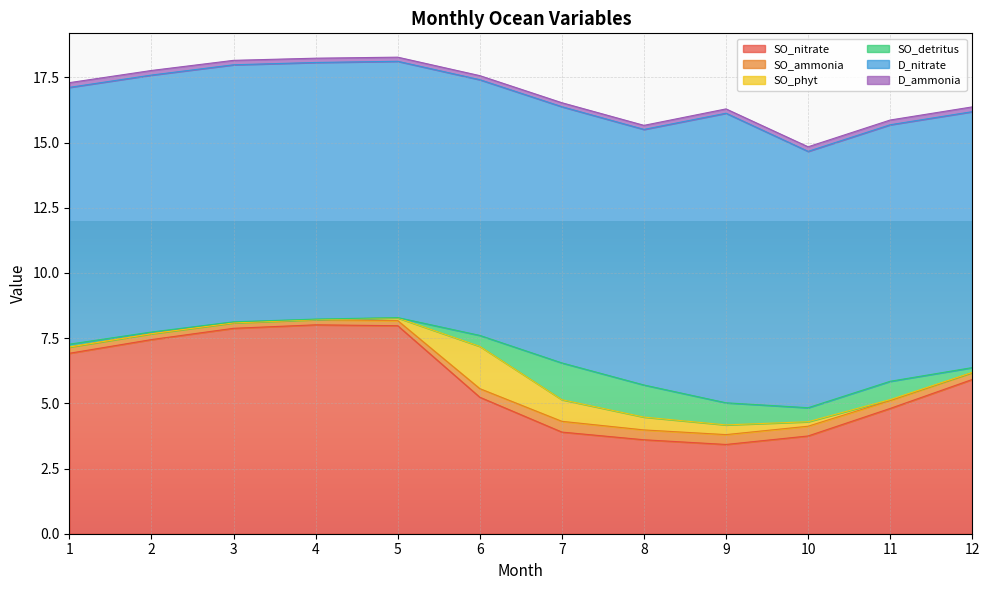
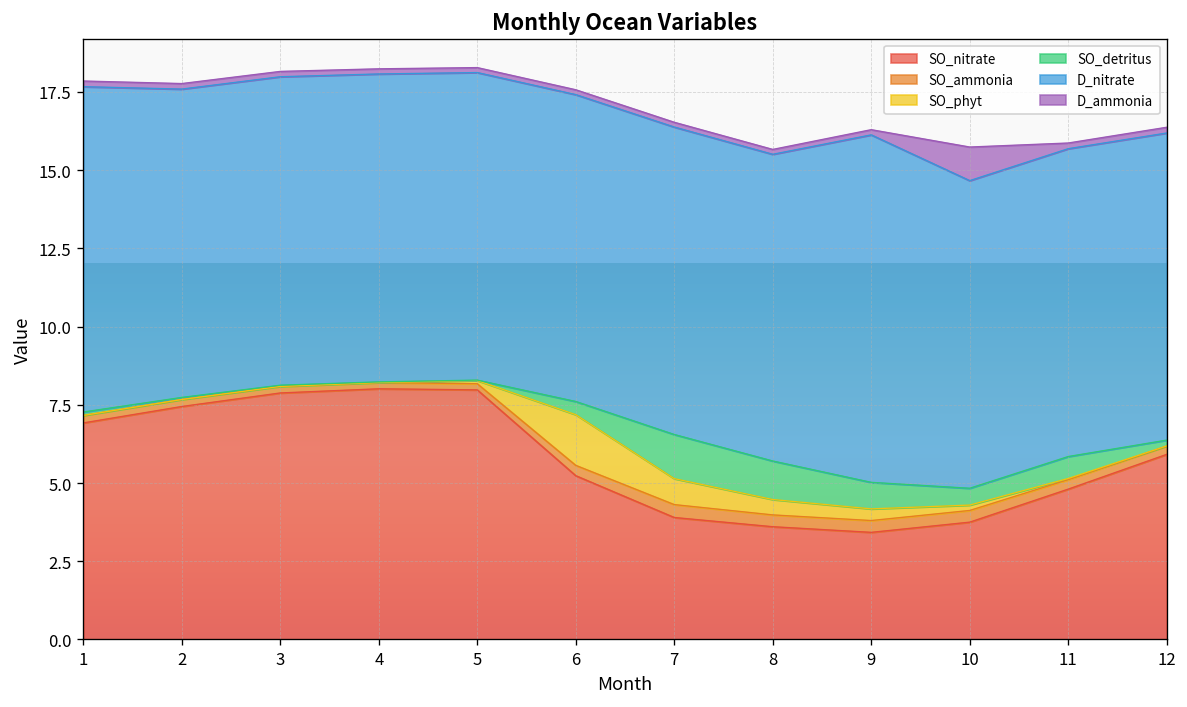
  {
    "SO_phyt": {
      "6": 1.6,
      "7": 0.8,
      "8": 0.5,
      "9": 0.4,
      "10": 0.2
    },
    "SO_detritus": {
      "1": 0.1,
      "6": 0.4,
      "7": 1.4,
      "8": 1.2,
      "9": 0.8,
      "10": 0.5,
      "11": 0.7,
      "12": 0.2
    },
    "D_nitrate": {
-     "1": 9.8,
+     "1": 10.4,
      "2": 9.9,
      "3": 9.9,
      "4": 9.8,
      "5": 9.8,
      "6": 9.8,
      "7": 9.8,
      "8": 9.8,
      "9": 11.1,
      "10": 9.8,
      "11": 9.8,
      "12": 9.8
    },
    "D_ammonia": {
      "1": 0.2,
      "2": 0.2,
      "3": 0.2,
      "4": 0.2,
      "5": 0.2,
      "6": 0.2,
      "7": 0.2,
      "8": 0.2,
      "9": 0.2,
-     "10": 0.2,
+     "10": 1.1,
      "11": 0.2,
      "12": 0.2
    }
  }
